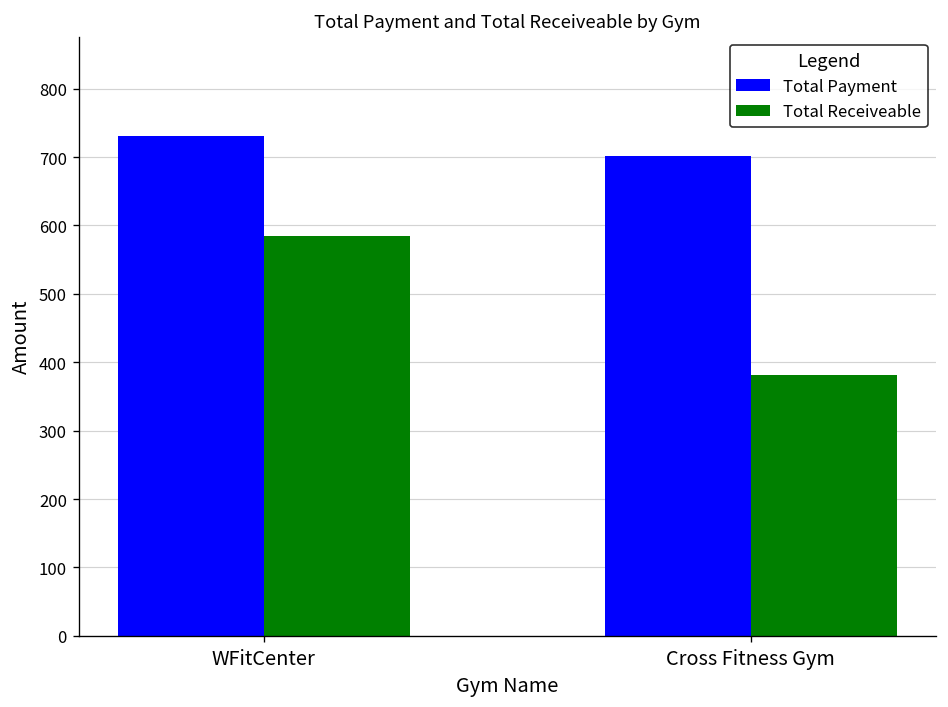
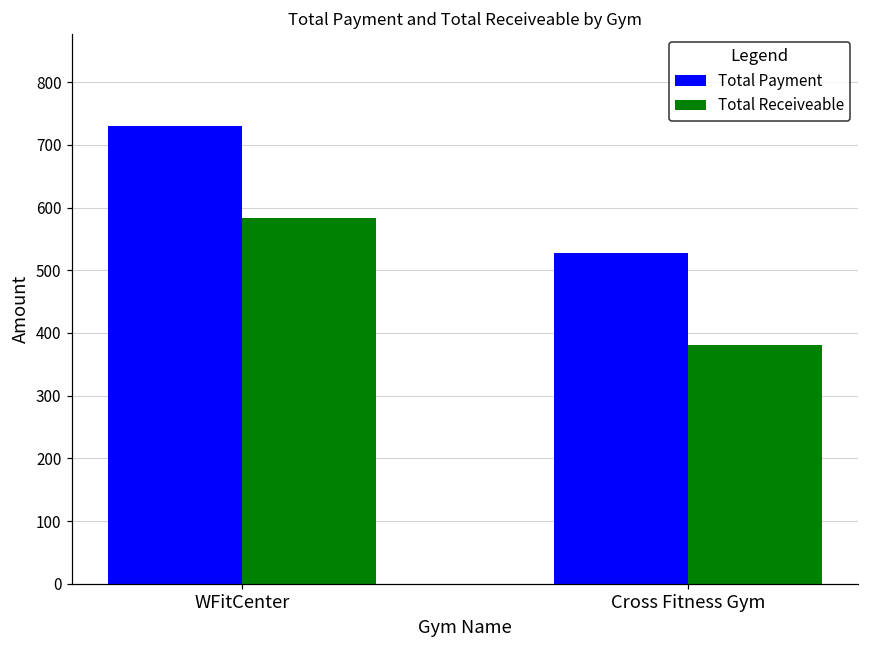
  {
    "Total Payment": {
      "WFitCenter": 730,
-     "Cross Fitness Gym": 700
+     "Cross Fitness Gym": 530
    },
    "Total Receiveable": {
      "WFitCenter": 580,
      "Cross Fitness Gym": 380
    }
  }
